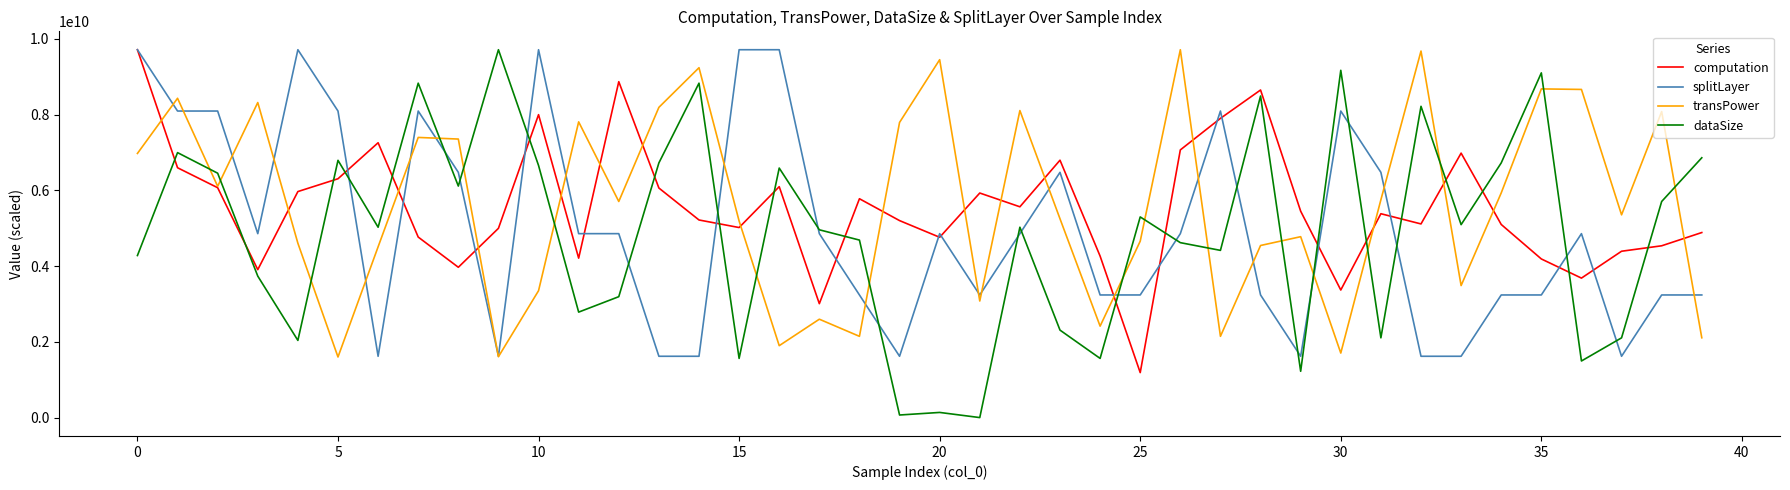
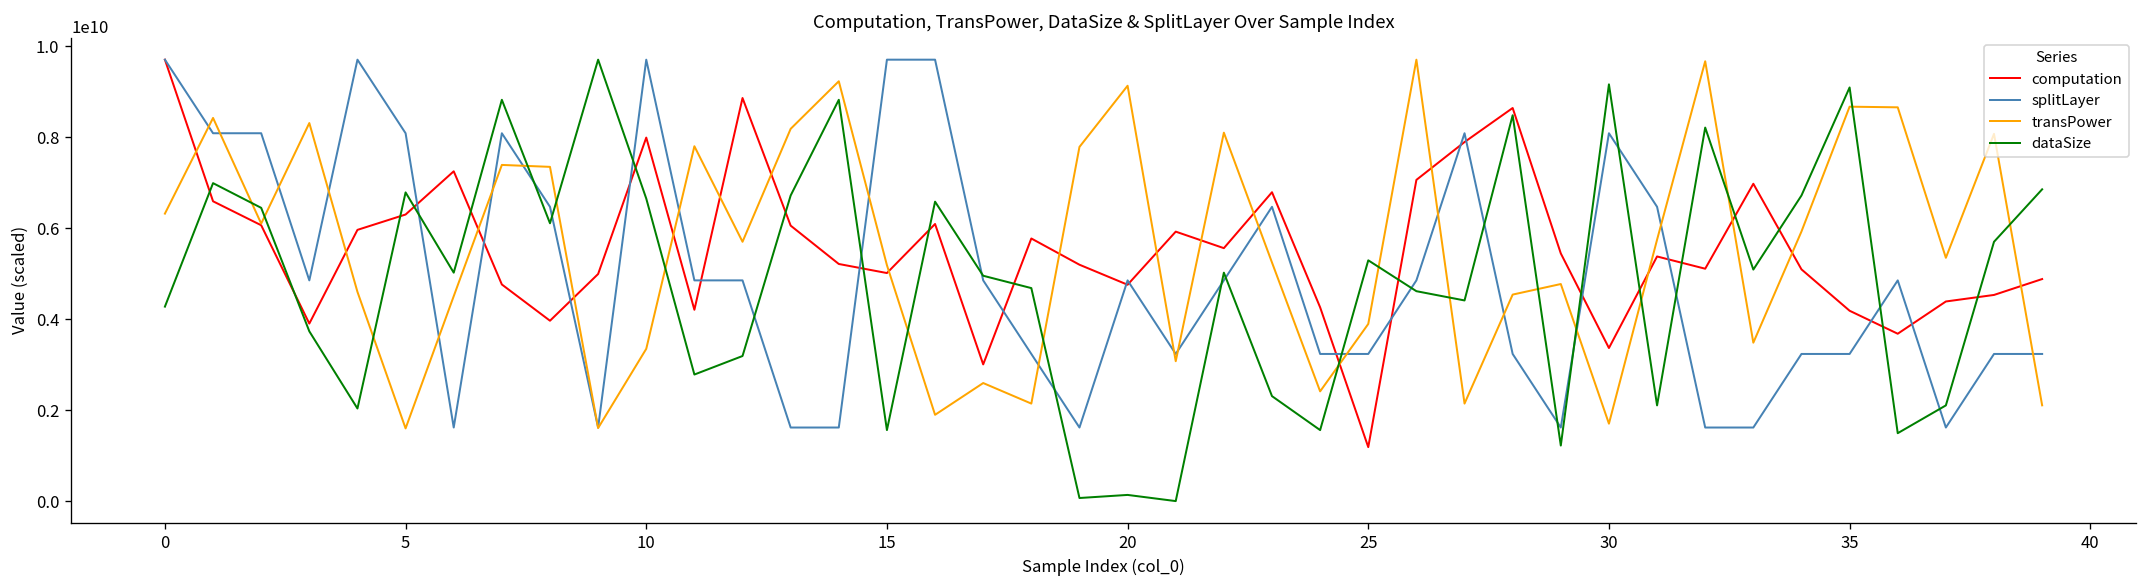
  {
    "computation": {
      "5": 6300000000,
      "10": 8000000000,
      "15": 5000000000,
      "20": 4800000000,
      "25": 1200000000,
      "30": 3400000000,
      "35": 4200000000
    },
    "splitLayer": {
      "5": 8100000000,
      "10": 9700000000,
      "15": 9700000000,
      "20": 4900000000,
      "25": 3200000000,
      "30": 8100000000,
      "35": 3200000000
    },
    "transPower": {
-     "0": 7000000000,
+     "0": 6300000000,
      "5": 1600000000,
      "10": 3300000000,
      "15": 5200000000,
-     "20": 9400000000,
-     "25": 4700000000,
+     "20": 9100000000,
+     "25": 3900000000,
      "30": 1700000000,
      "35": 8700000000
    },
    "dataSize": {
      "0": 4300000000,
      "5": 6800000000,
      "10": 6700000000,
      "15": 1600000000,
      "20": 100000000,
      "25": 5300000000,
      "30": 9200000000,
      "35": 9100000000
    }
  }
